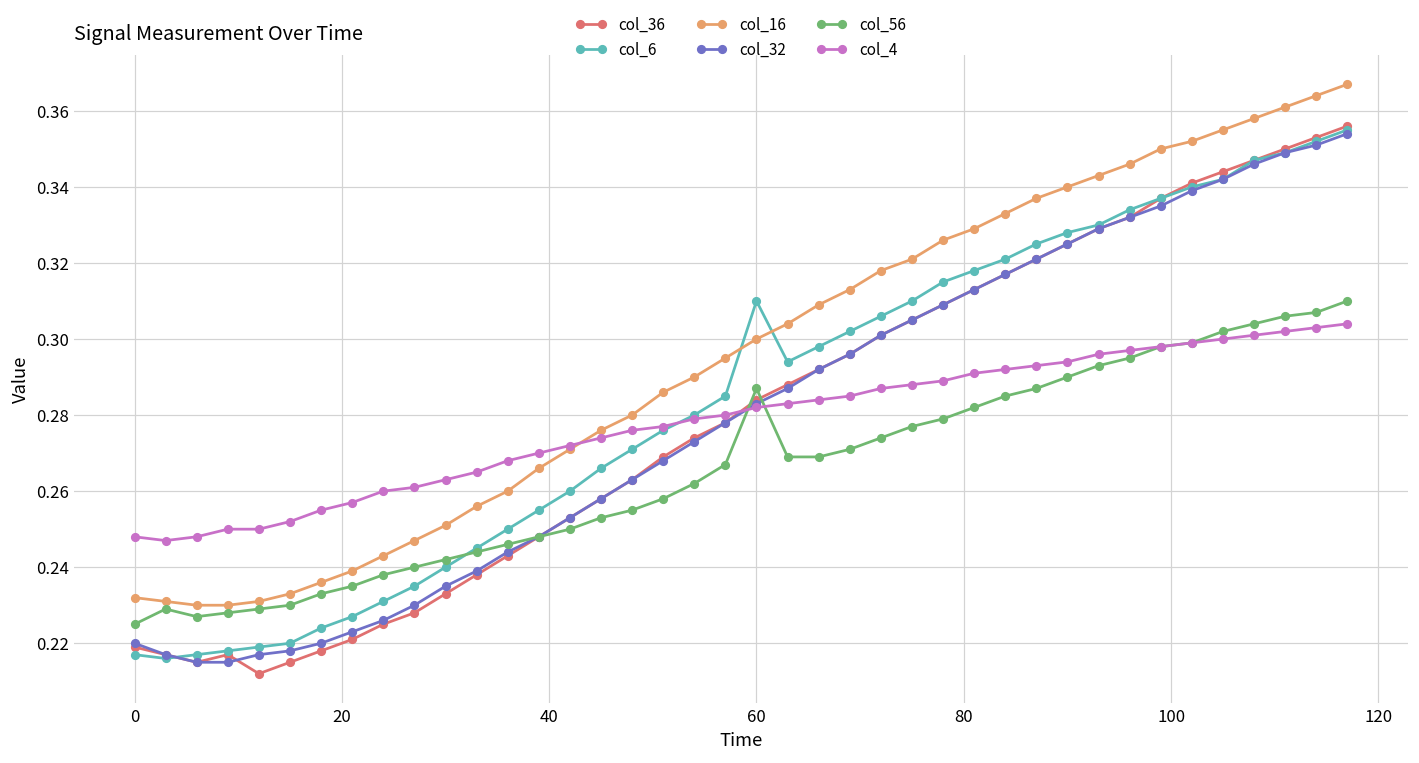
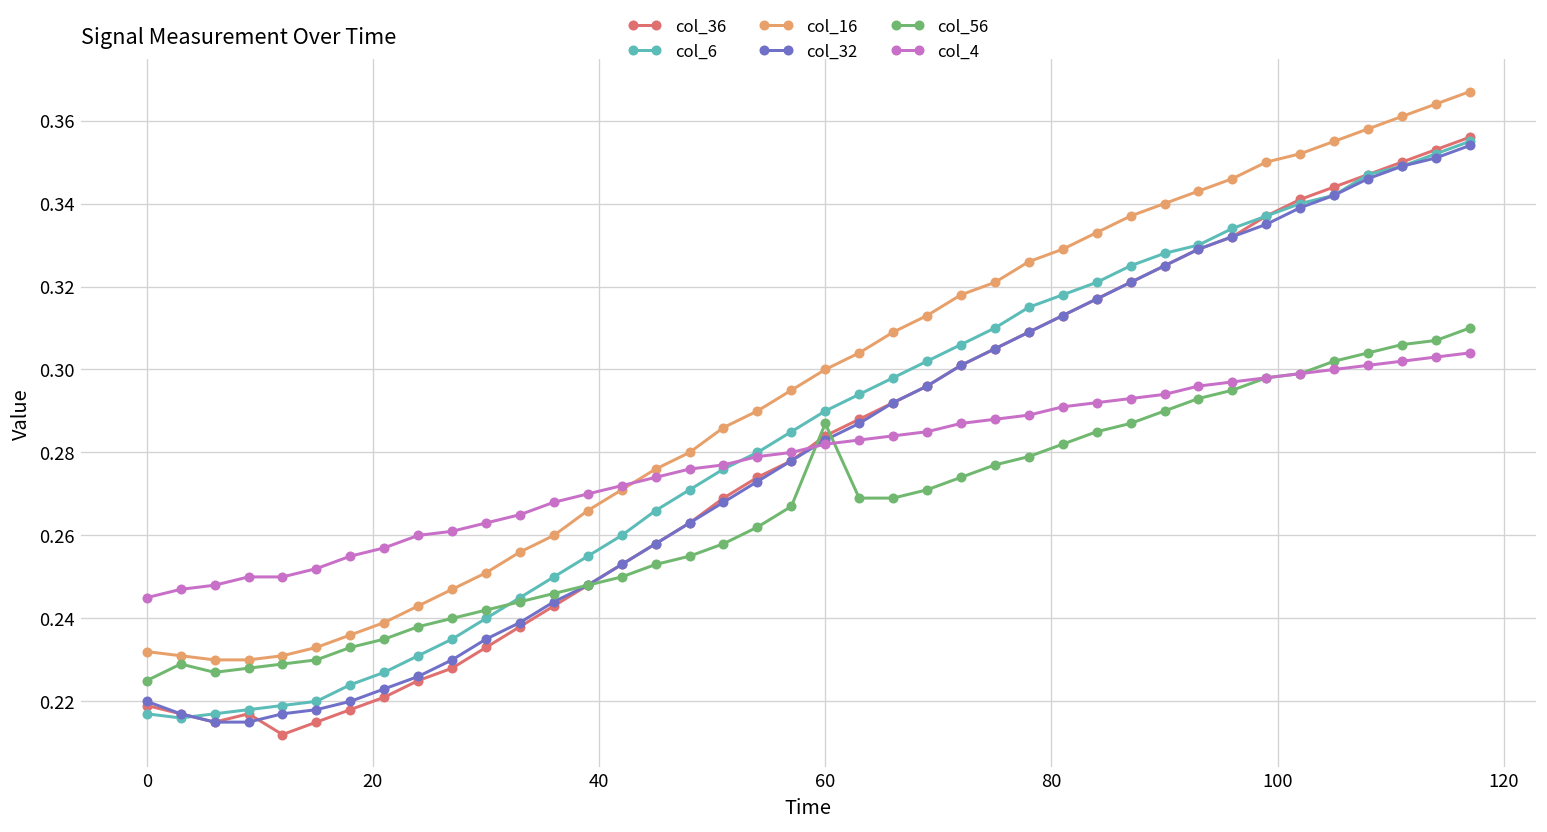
  {
    "col_6": {
      "0": 0.217,
-     "60": 0.31
+     "60": 0.29
    },
    "col_32": {
      "0": 0.220,
      "60": 0.283
    },
    "col_56": {
      "0": 0.225,
      "60": 0.287
    },
    "col_4": {
-     "0": 0.248,
+     "0": 0.245,
      "60": 0.282
    }
  }
